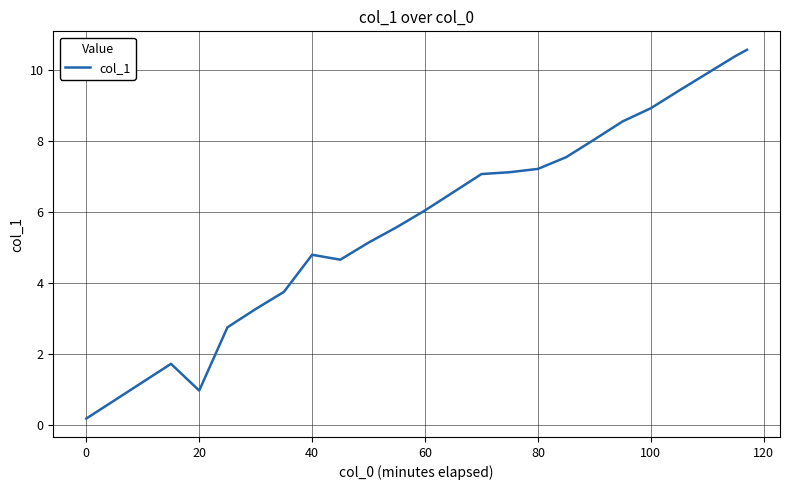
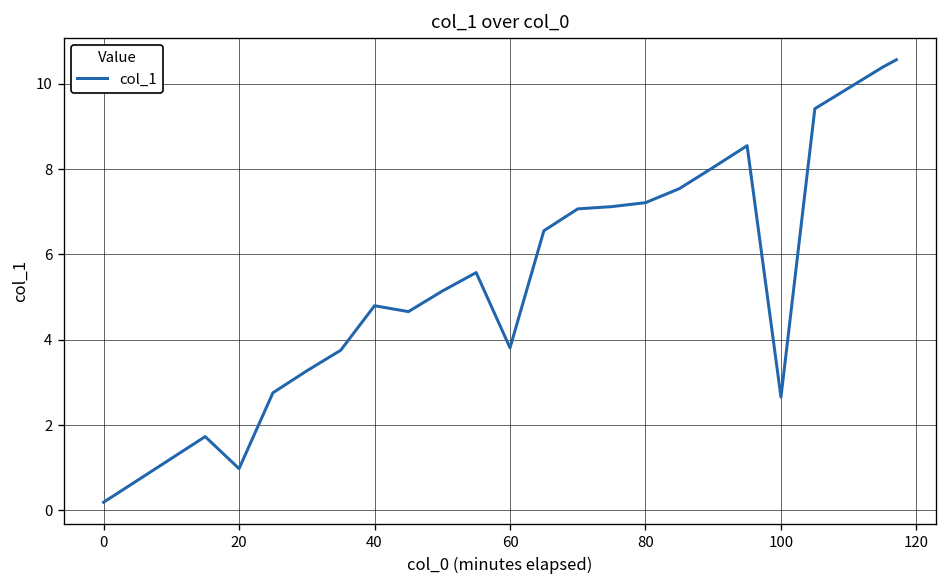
  {
    "0": 0.2,
    "20": 1.0,
    "40": 4.8,
-   "60": 6.0,
+   "60": 3.8,
    "80": 7.2,
-   "100": 8.9
+   "100": 2.7
  }
